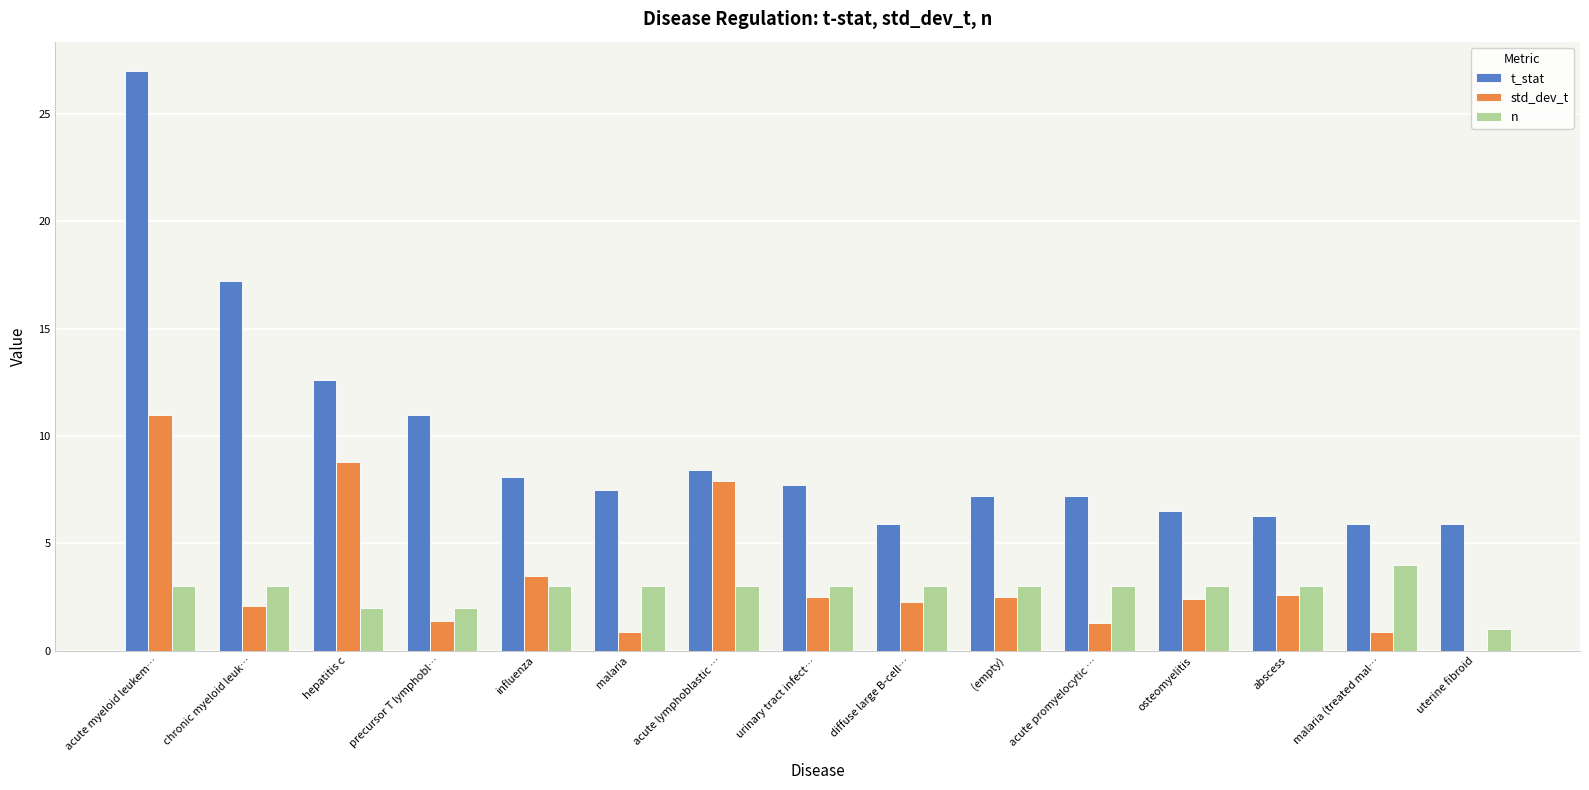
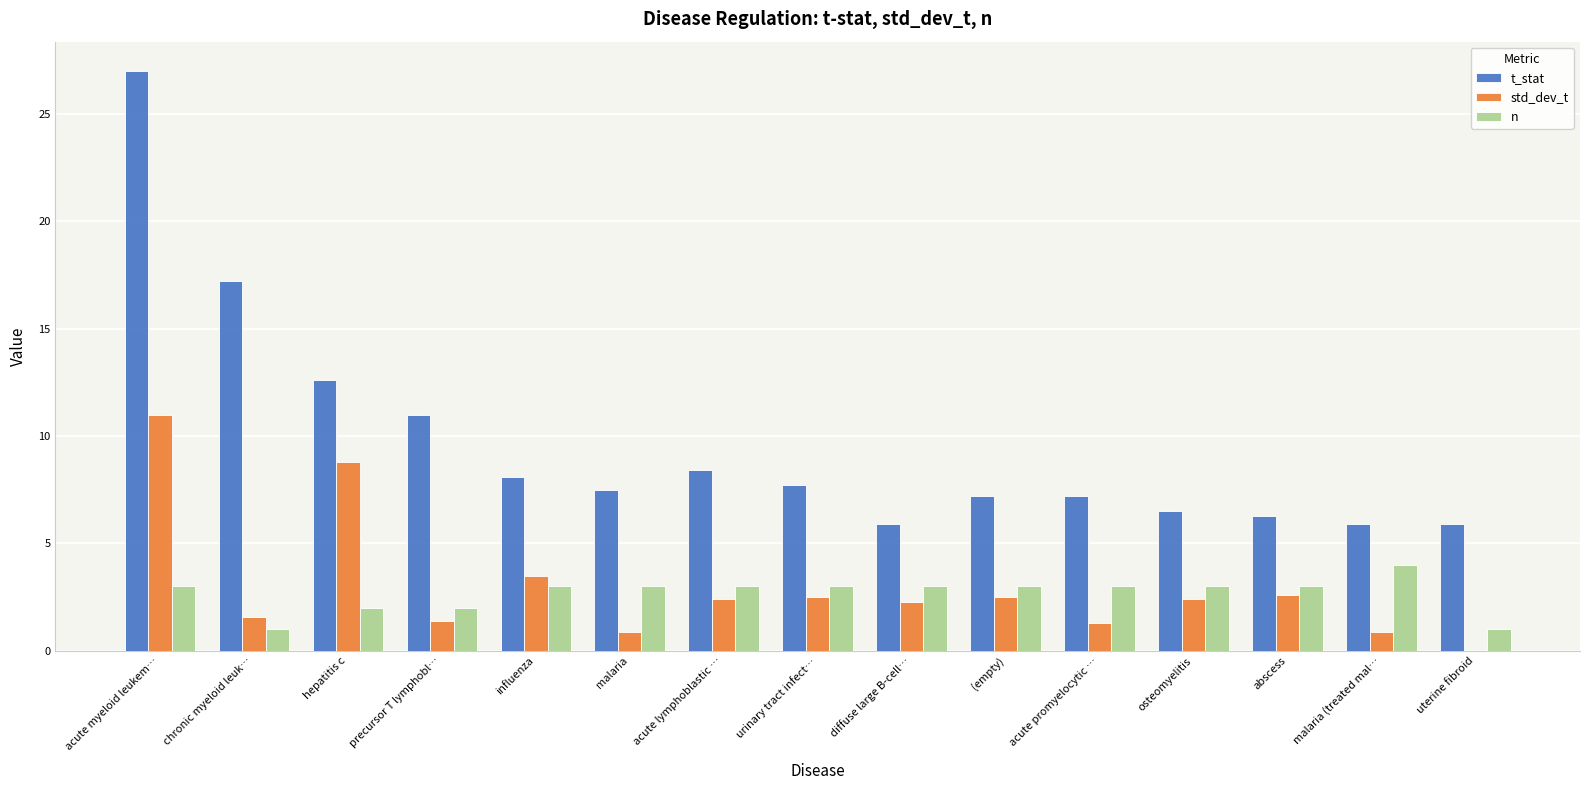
  {
    "t_stat": {
      "acute myeloid leukem…": 27.0,
      "chronic myeloid leuk…": 17.2,
      "hepatitis c": 12.6,
      "precursor T lymphobl…": 11.0,
      "influenza": 8.1,
      "malaria": 7.5,
      "acute lymphoblastic …": 8.4,
      "urinary tract infect…": 7.7,
      "diffuse large B-cell…": 5.9,
      "(empty)": 7.2,
      "acute promyelocytic …": 7.2,
      "osteomyelitis": 6.5,
      "abscess": 6.3,
      "malaria (treated mal…": 5.9,
      "uterine fibroid": 5.9
    },
    "std_dev_t": {
      "acute myeloid leukem…": 11.0,
-     "chronic myeloid leuk…": 2.1,
+     "chronic myeloid leuk…": 1.6,
      "hepatitis c": 8.8,
      "precursor T lymphobl…": 1.4,
      "influenza": 3.5,
      "malaria": 0.9,
-     "acute lymphoblastic …": 7.9,
+     "acute lymphoblastic …": 2.4,
      "urinary tract infect…": 2.5,
      "diffuse large B-cell…": 2.3,
      "(empty)": 2.5,
      "acute promyelocytic …": 1.3,
      "osteomyelitis": 2.4,
      "abscess": 2.6,
      "malaria (treated mal…": 0.9,
      "uterine fibroid": 0.0
    },
    "n": {
      "acute myeloid leukem…": 3,
-     "chronic myeloid leuk…": 3,
+     "chronic myeloid leuk…": 1,
      "hepatitis c": 2,
      "precursor T lymphobl…": 2,
      "influenza": 3,
      "malaria": 3,
      "acute lymphoblastic …": 3,
      "urinary tract infect…": 3,
      "diffuse large B-cell…": 3,
      "(empty)": 3,
      "acute promyelocytic …": 3,
      "osteomyelitis": 3,
      "abscess": 3,
      "malaria (treated mal…": 4,
      "uterine fibroid": 1
    }
  }
